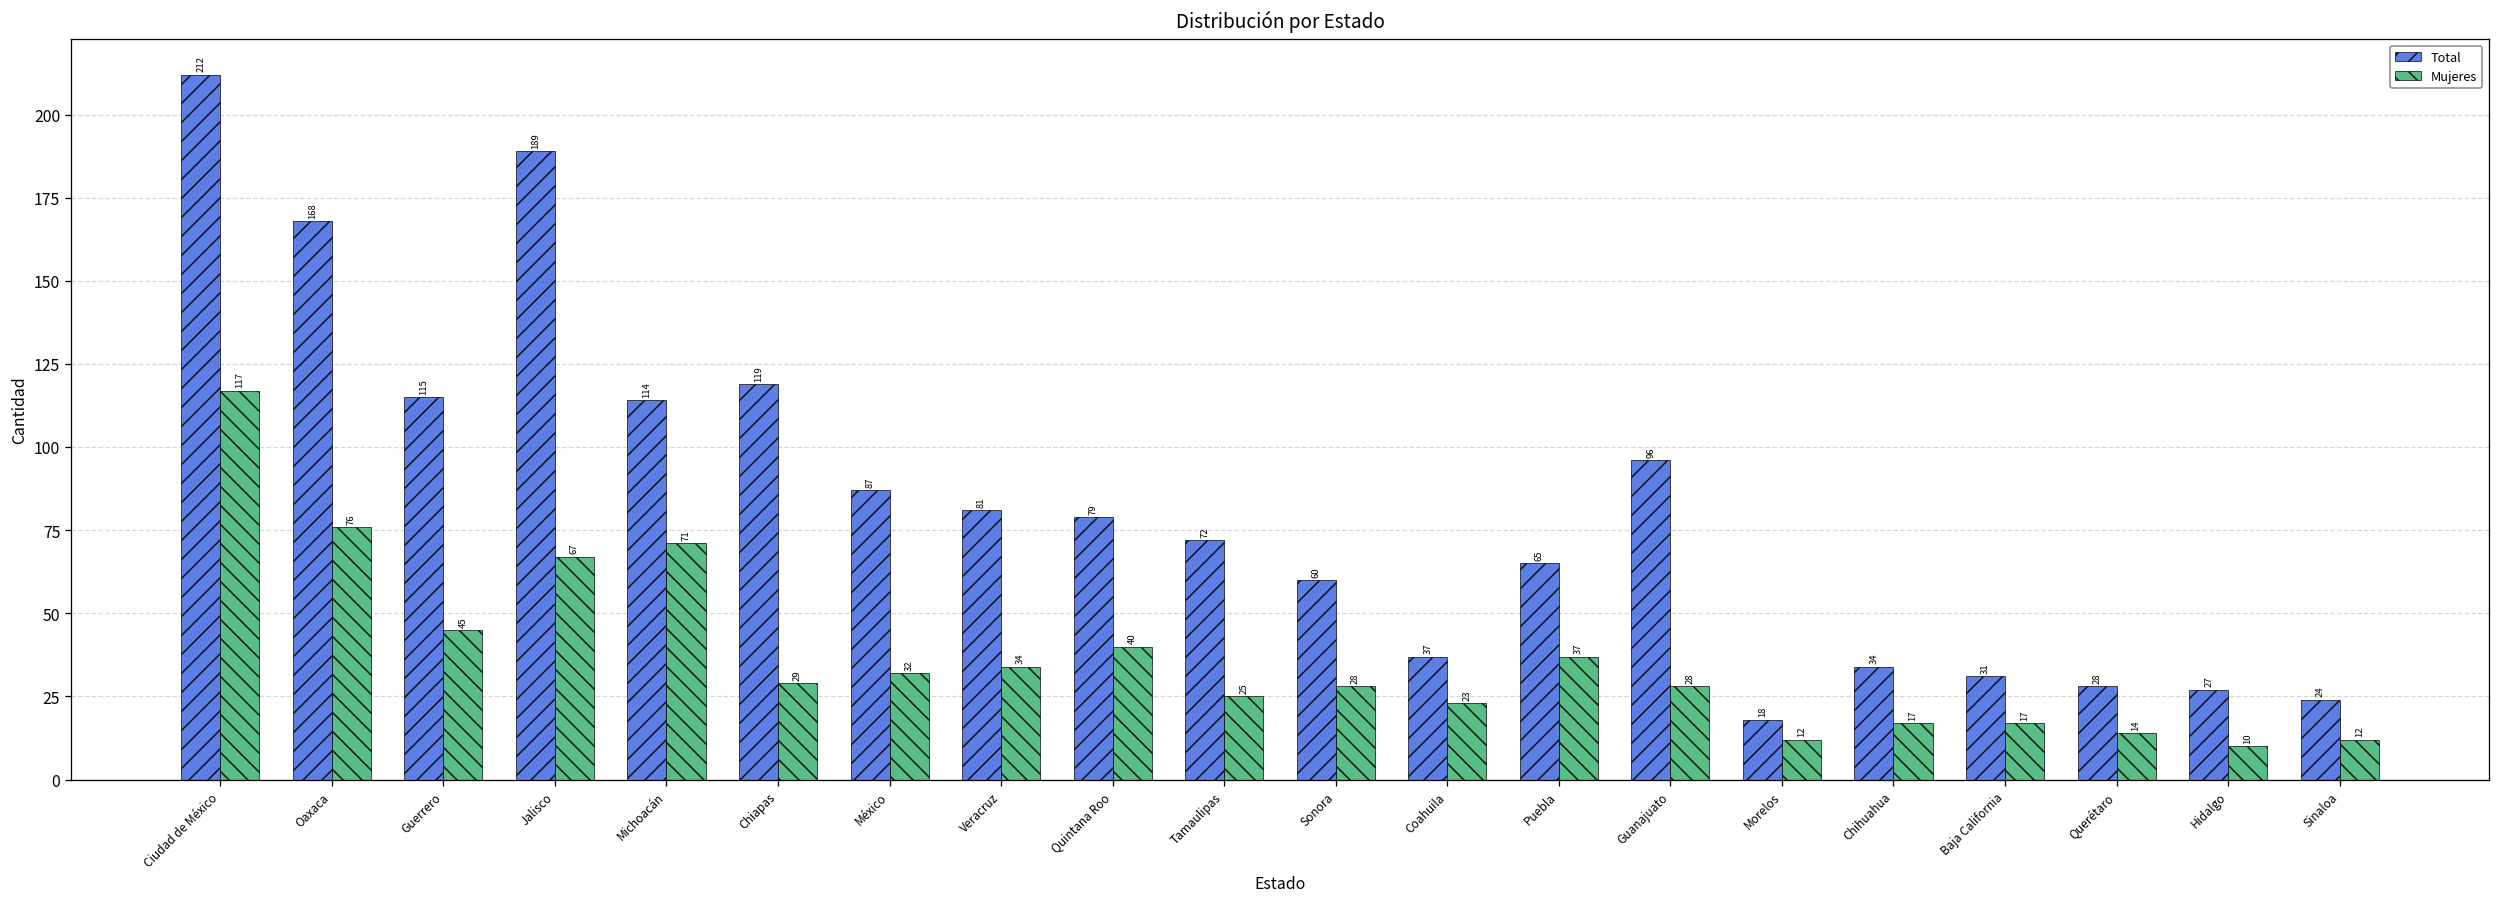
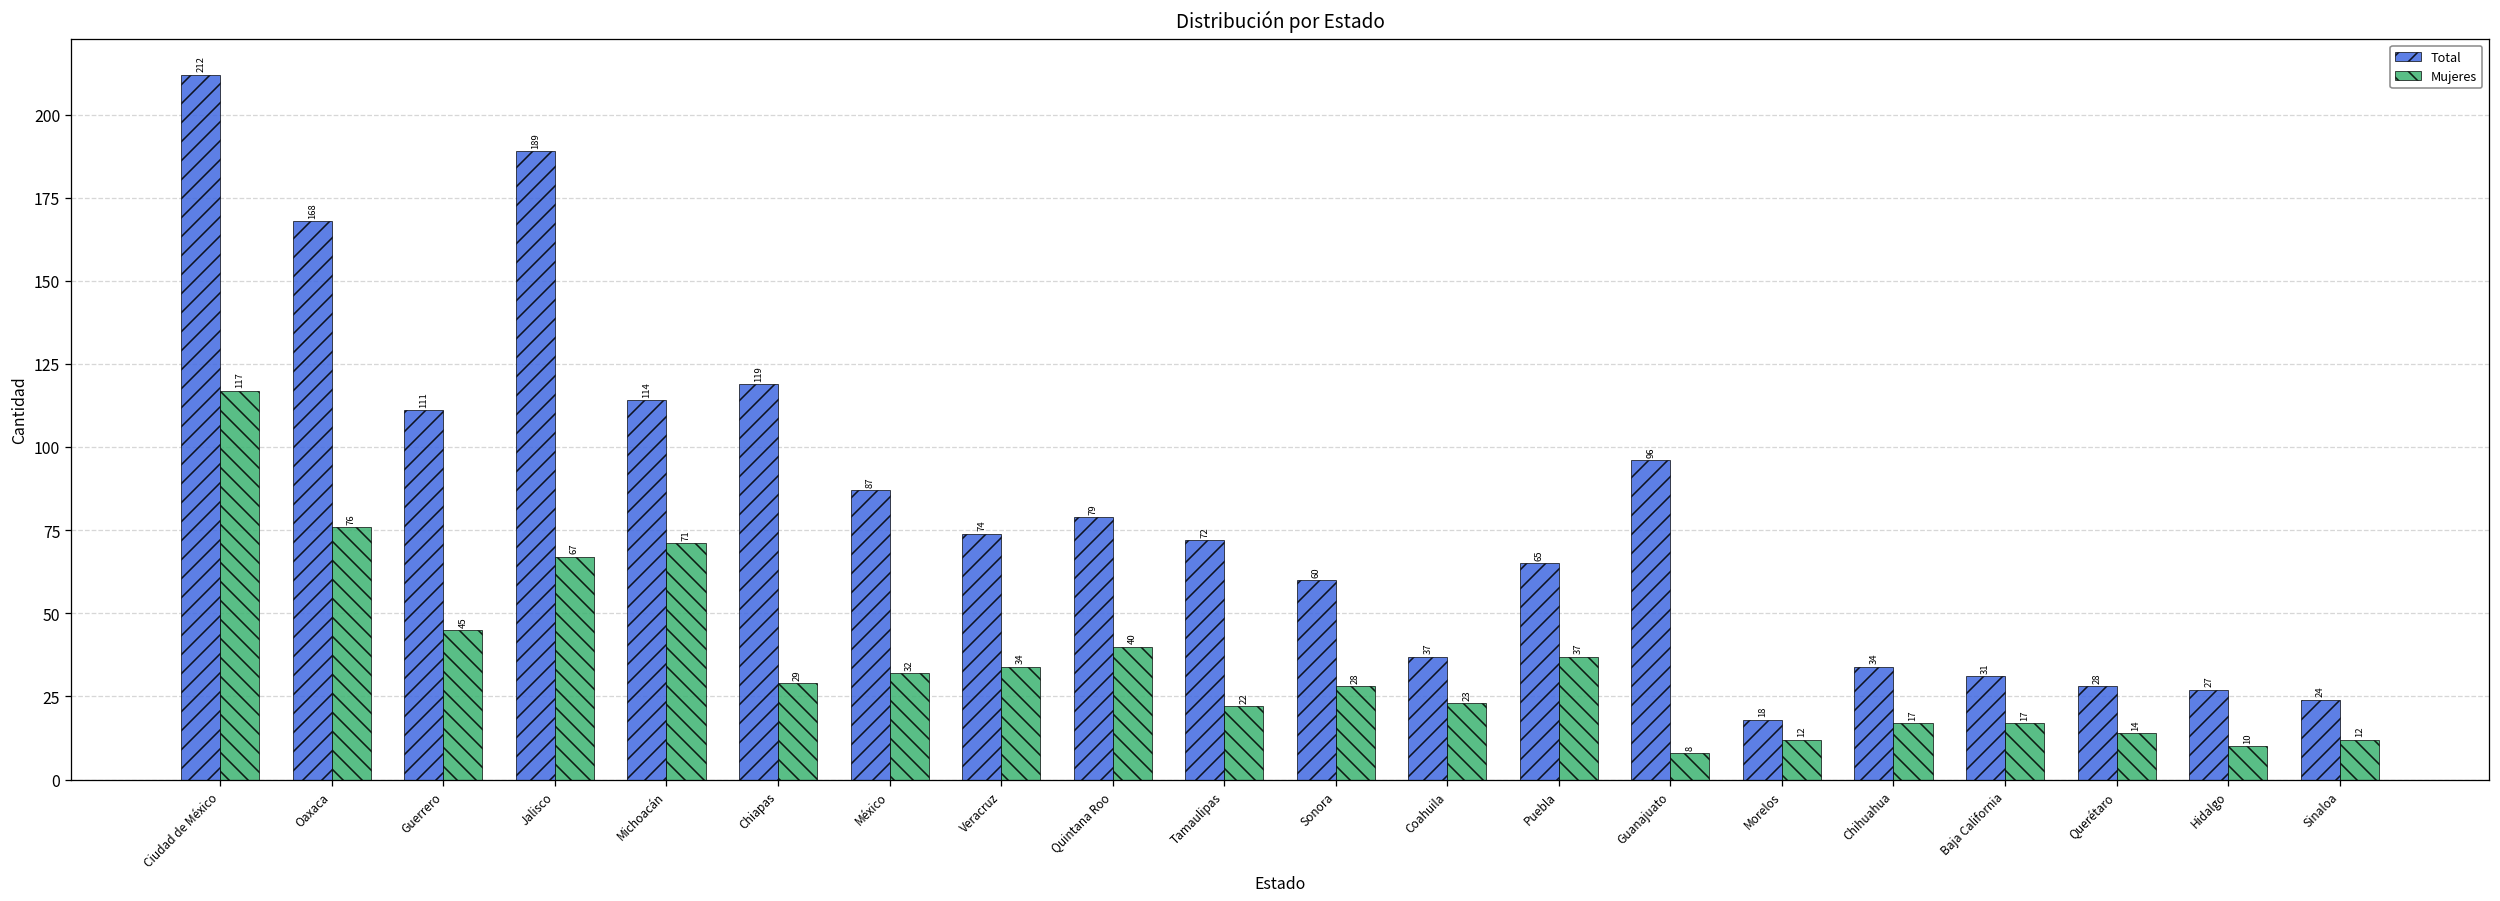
  {
    "Total": {
      "Ciudad de México": 212,
      "Oaxaca": 168,
-     "Guerrero": 115,
+     "Guerrero": 111,
      "Jalisco": 189,
      "Michoacán": 114,
      "Chiapas": 119,
      "México": 87,
-     "Veracruz": 81,
+     "Veracruz": 74,
      "Quintana Roo": 79,
      "Tamaulipas": 72,
      "Sonora": 60,
      "Coahuila": 37,
      "Puebla": 65,
      "Guanajuato": 96,
      "Morelos": 18,
      "Chihuahua": 34,
      "Baja California": 31,
      "Querétaro": 28,
      "Hidalgo": 27,
      "Sinaloa": 24
    },
    "Mujeres": {
      "Ciudad de México": 117,
      "Oaxaca": 76,
      "Guerrero": 45,
      "Jalisco": 67,
      "Michoacán": 71,
      "Chiapas": 29,
      "México": 32,
      "Veracruz": 34,
      "Quintana Roo": 40,
-     "Tamaulipas": 25,
+     "Tamaulipas": 22,
      "Sonora": 28,
      "Coahuila": 23,
      "Puebla": 37,
-     "Guanajuato": 28,
+     "Guanajuato": 8,
      "Morelos": 12,
      "Chihuahua": 17,
      "Baja California": 17,
      "Querétaro": 14,
      "Hidalgo": 10,
      "Sinaloa": 12
    }
  }
